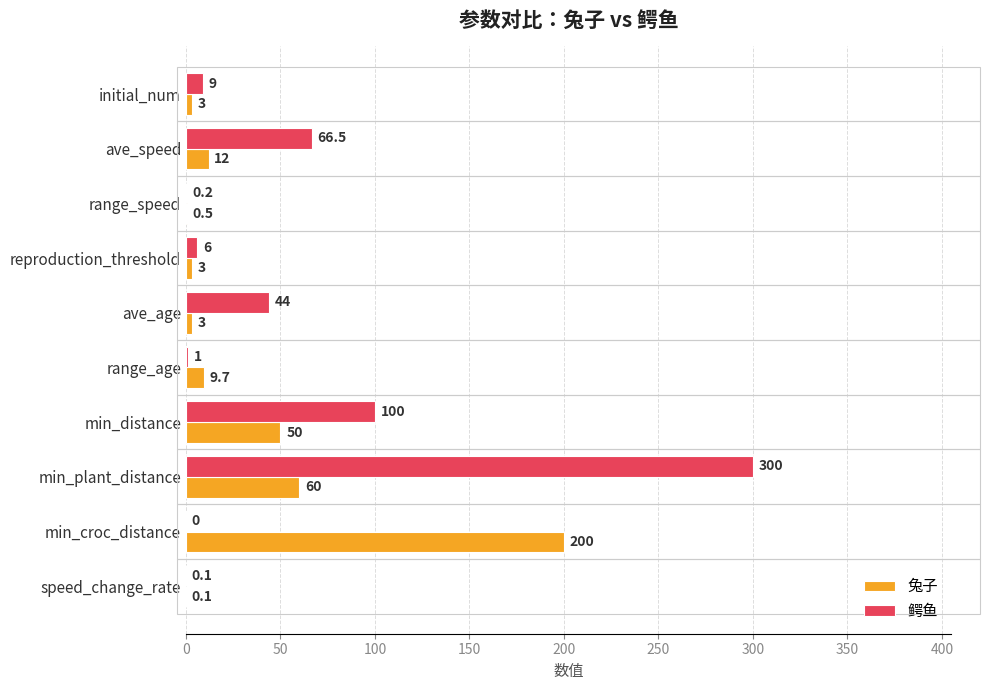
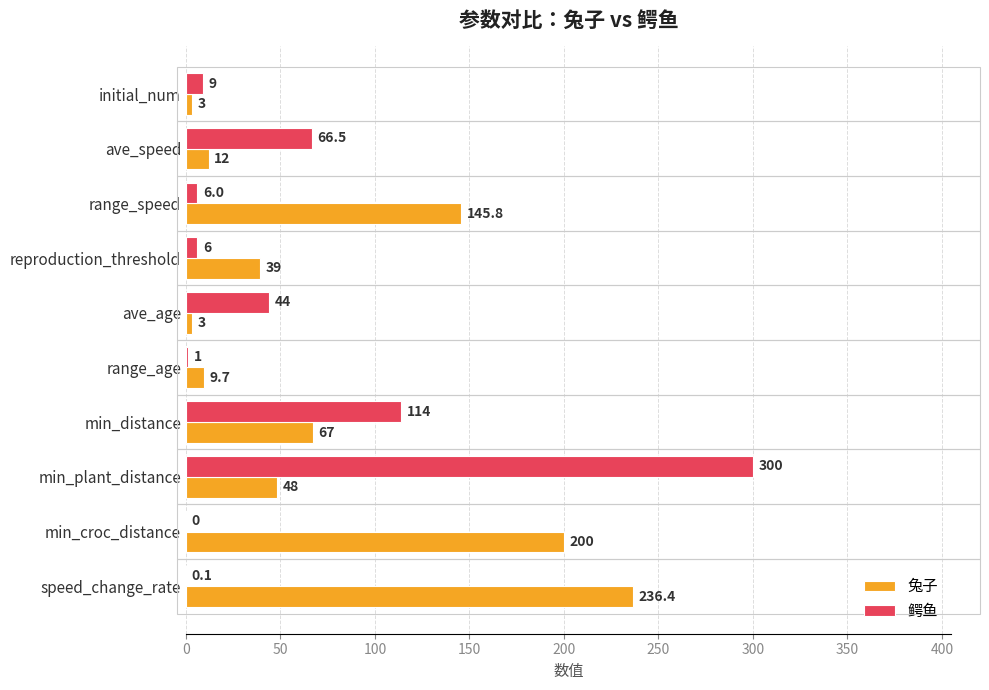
  {
    "兔子": {
      "initial_num": 3,
      "ave_speed": 12,
-     "range_speed": 0.5,
-     "reproduction_threshold": 3,
+     "range_speed": 145.8,
+     "reproduction_threshold": 39,
      "ave_age": 3,
      "range_age": 9.7,
-     "min_distance": 50,
-     "min_plant_distance": 60,
+     "min_distance": 67,
+     "min_plant_distance": 48,
      "min_croc_distance": 200,
-     "speed_change_rate": 0.1
+     "speed_change_rate": 236.4
    },
    "鳄鱼": {
      "initial_num": 9,
      "ave_speed": 66.5,
-     "range_speed": 0.2,
+     "range_speed": 6.0,
      "reproduction_threshold": 6,
      "ave_age": 44,
      "range_age": 1,
-     "min_distance": 100,
+     "min_distance": 114,
      "min_plant_distance": 300,
      "min_croc_distance": 0,
      "speed_change_rate": 0.1
    }
  }
